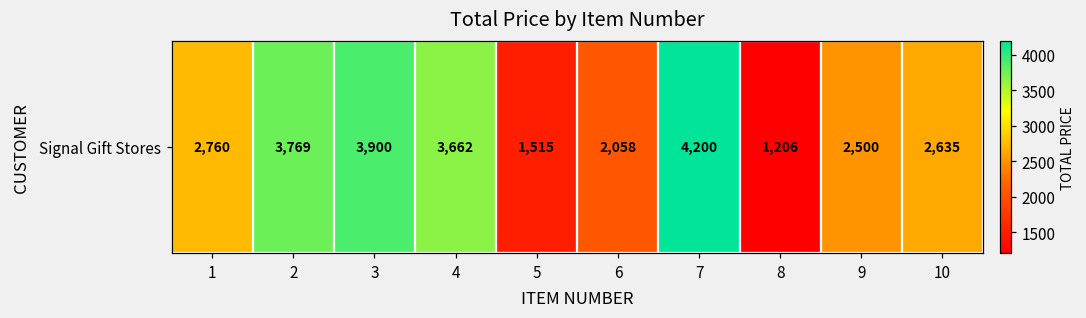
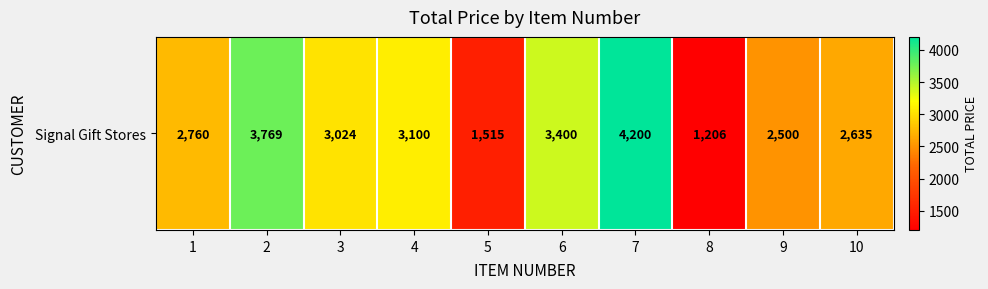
  {
    "Signal Gift Stores": {
      "1": "2,760",
      "2": "3,769",
-     "3": "3,900",
-     "4": "3,662",
+     "3": "3,024",
+     "4": "3,100",
      "5": "1,515",
-     "6": "2,058",
+     "6": "3,400",
      "7": "4,200",
      "8": "1,206",
      "9": "2,500",
      "10": "2,635"
    }
  }
